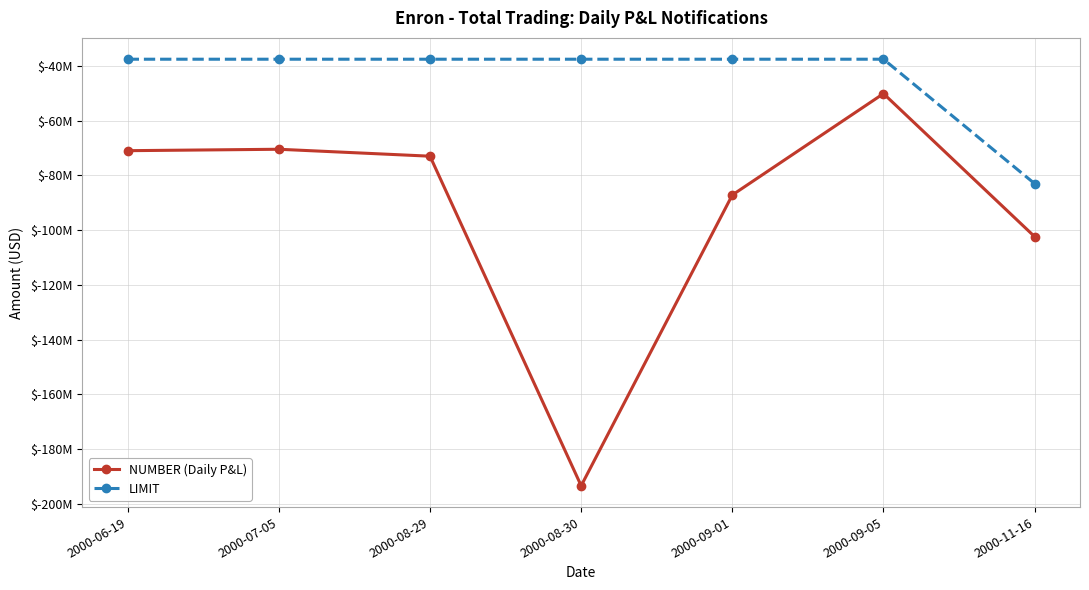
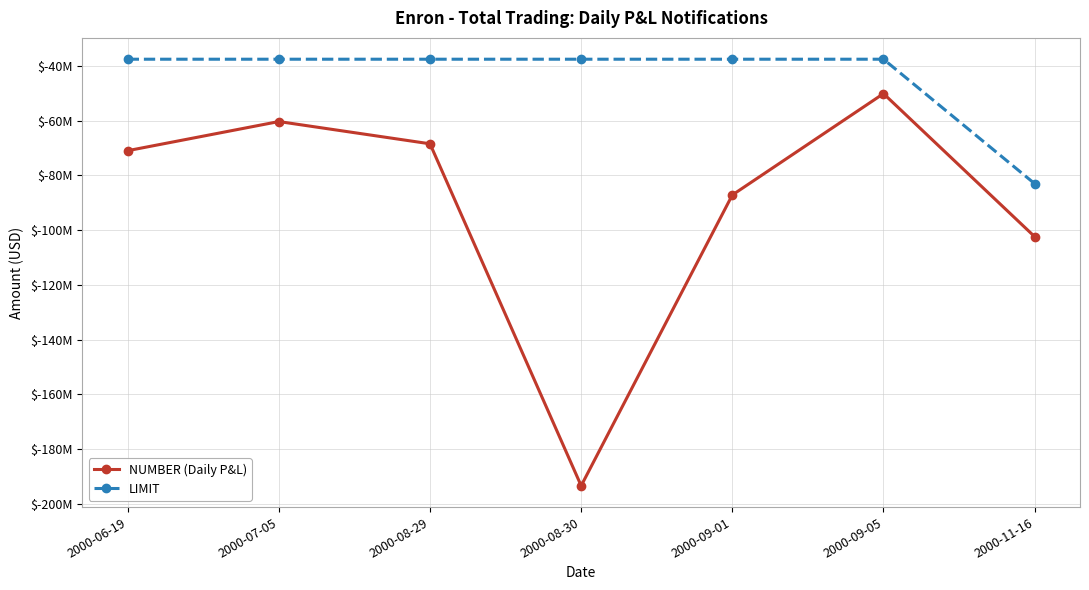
  {
    "NUMBER (Daily P&L)": {
      "2000-06-19": "$-71000000",
-     "2000-07-05": "$-70000000",
-     "2000-08-29": "$-73000000",
+     "2000-07-05": "$-60000000",
+     "2000-08-29": "$-68000000",
      "2000-08-30": "$-193000000",
      "2000-09-01": "$-87000000",
      "2000-09-05": "$-50000000",
      "2000-11-16": "$-102000000"
    },
    "LIMIT": {
      "2000-06-19": "$-38000000",
      "2000-07-05": "$-38000000",
      "2000-08-29": "$-38000000",
      "2000-08-30": "$-38000000",
      "2000-09-01": "$-38000000",
      "2000-09-05": "$-38000000",
      "2000-11-16": "$-83000000"
    }
  }
